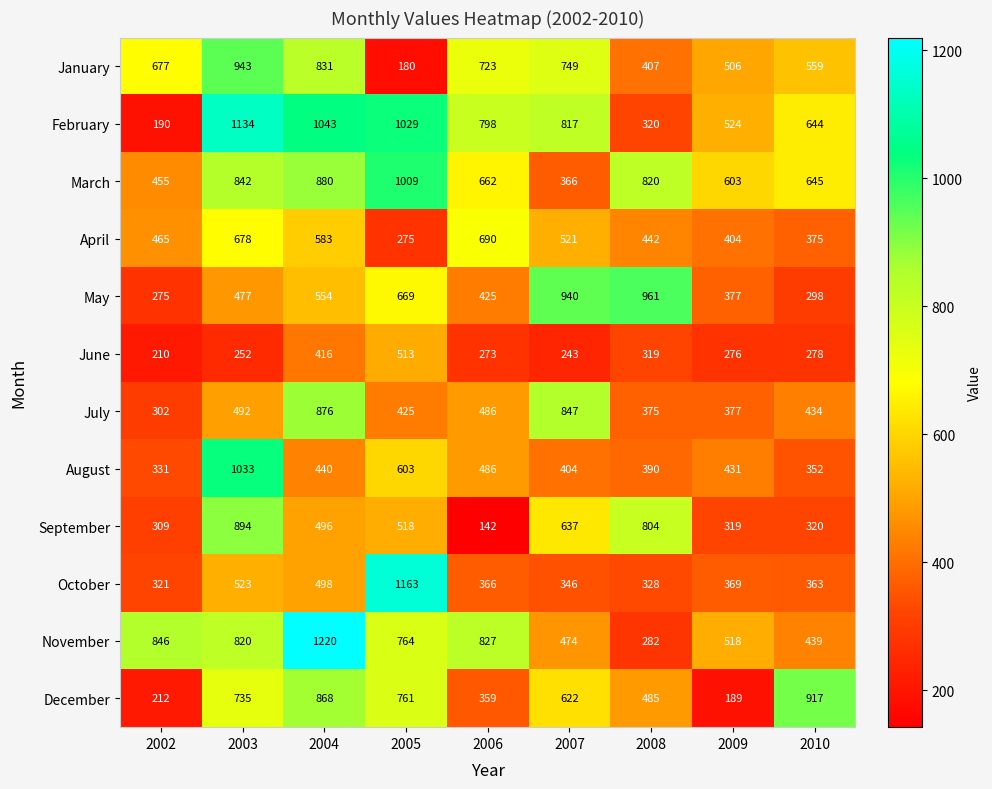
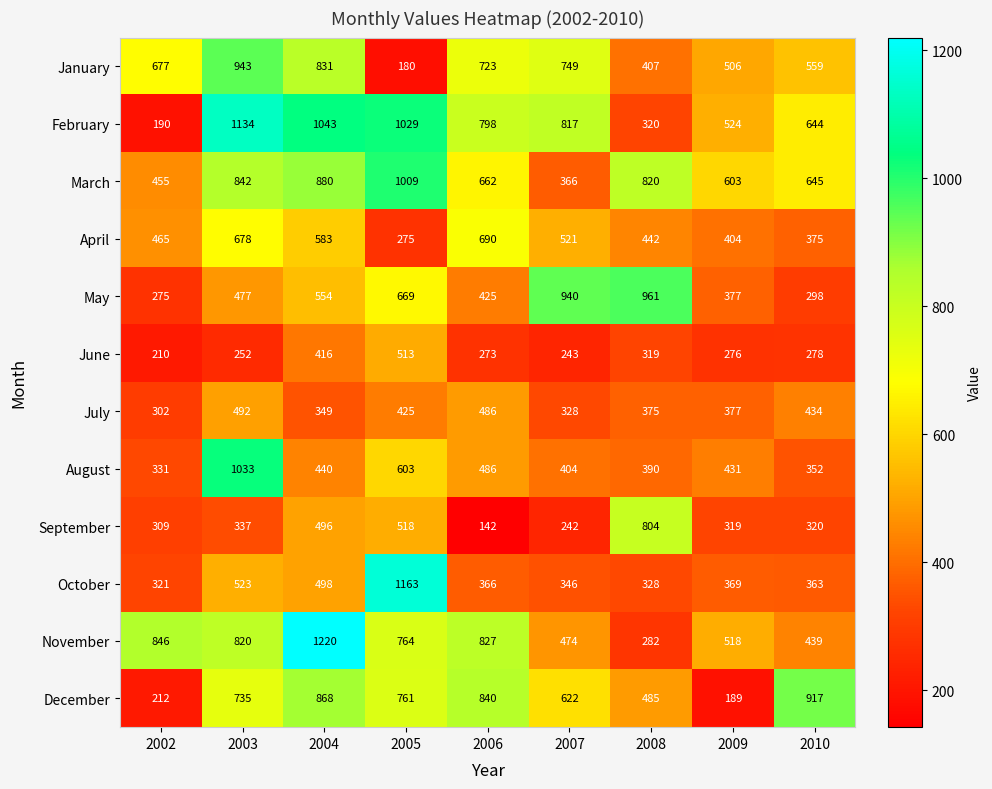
  {
    "January": {
      "2002": 677,
      "2003": 943,
      "2004": 831,
      "2005": 180,
      "2006": 723,
      "2007": 749,
      "2008": 407,
      "2009": 506,
      "2010": 559
    },
    "February": {
      "2002": 190,
      "2003": 1134,
      "2004": 1043,
      "2005": 1029,
      "2006": 798,
      "2007": 817,
      "2008": 320,
      "2009": 524,
      "2010": 644
    },
    "March": {
      "2002": 455,
      "2003": 842,
      "2004": 880,
      "2005": 1009,
      "2006": 662,
      "2007": 366,
      "2008": 820,
      "2009": 603,
      "2010": 645
    },
    "April": {
      "2002": 465,
      "2003": 678,
      "2004": 583,
      "2005": 275,
      "2006": 690,
      "2007": 521,
      "2008": 442,
      "2009": 404,
      "2010": 375
    },
    "May": {
      "2002": 275,
      "2003": 477,
      "2004": 554,
      "2005": 669,
      "2006": 425,
      "2007": 940,
      "2008": 961,
      "2009": 377,
      "2010": 298
    },
    "June": {
      "2002": 210,
      "2003": 252,
      "2004": 416,
      "2005": 513,
      "2006": 273,
      "2007": 243,
      "2008": 319,
      "2009": 276,
      "2010": 278
    },
    "July": {
      "2002": 302,
      "2003": 492,
-     "2004": 876,
+     "2004": 349,
      "2005": 425,
      "2006": 486,
-     "2007": 847,
+     "2007": 328,
      "2008": 375,
      "2009": 377,
      "2010": 434
    },
    "August": {
      "2002": 331,
      "2003": 1033,
      "2004": 440,
      "2005": 603,
      "2006": 486,
      "2007": 404,
      "2008": 390,
      "2009": 431,
      "2010": 352
    },
    "September": {
      "2002": 309,
-     "2003": 894,
+     "2003": 337,
      "2004": 496,
      "2005": 518,
      "2006": 142,
-     "2007": 637,
+     "2007": 242,
      "2008": 804,
      "2009": 319,
      "2010": 320
    },
    "October": {
      "2002": 321,
      "2003": 523,
      "2004": 498,
      "2005": 1163,
      "2006": 366,
      "2007": 346,
      "2008": 328,
      "2009": 369,
      "2010": 363
    },
    "November": {
      "2002": 846,
      "2003": 820,
      "2004": 1220,
      "2005": 764,
      "2006": 827,
      "2007": 474,
      "2008": 282,
      "2009": 518,
      "2010": 439
    },
    "December": {
      "2002": 212,
      "2003": 735,
      "2004": 868,
      "2005": 761,
-     "2006": 359,
+     "2006": 840,
      "2007": 622,
      "2008": 485,
      "2009": 189,
      "2010": 917
    }
  }
